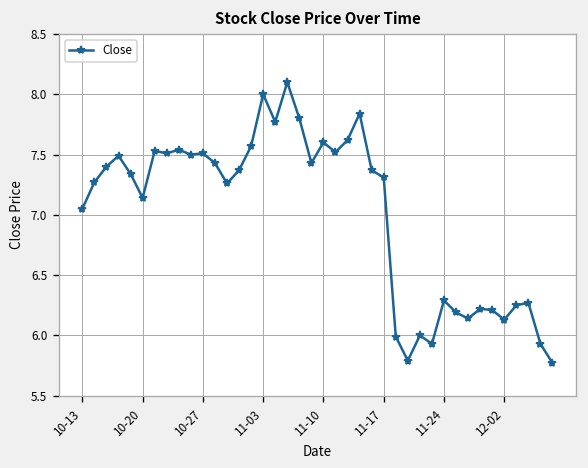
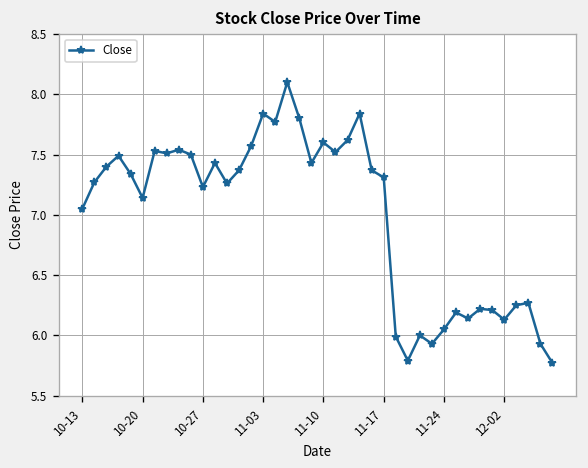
  {
    "10-13": 7.05,
    "10-20": 7.14,
-   "10-27": 7.51,
-   "11-03": 8.00,
+   "10-27": 7.23,
+   "11-03": 7.84,
    "11-10": 7.60,
    "11-17": 7.31,
-   "11-24": 6.29,
+   "11-24": 6.05,
    "12-02": 6.13
  }
